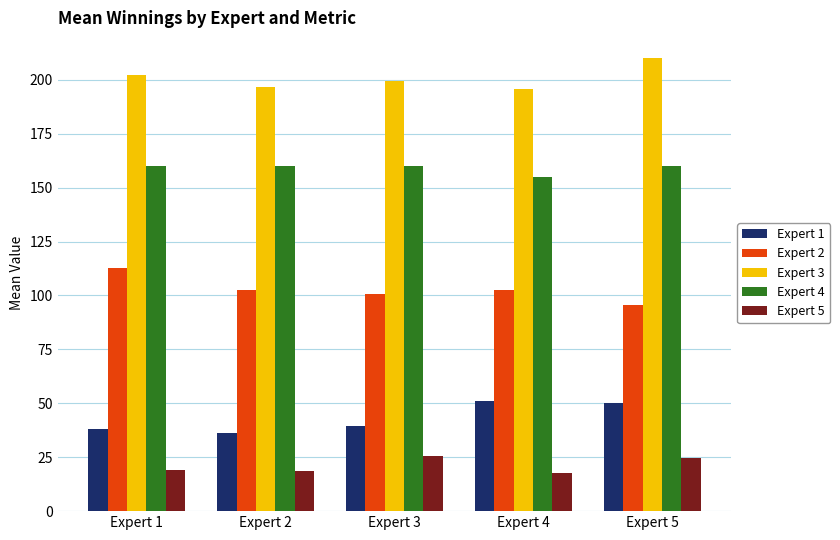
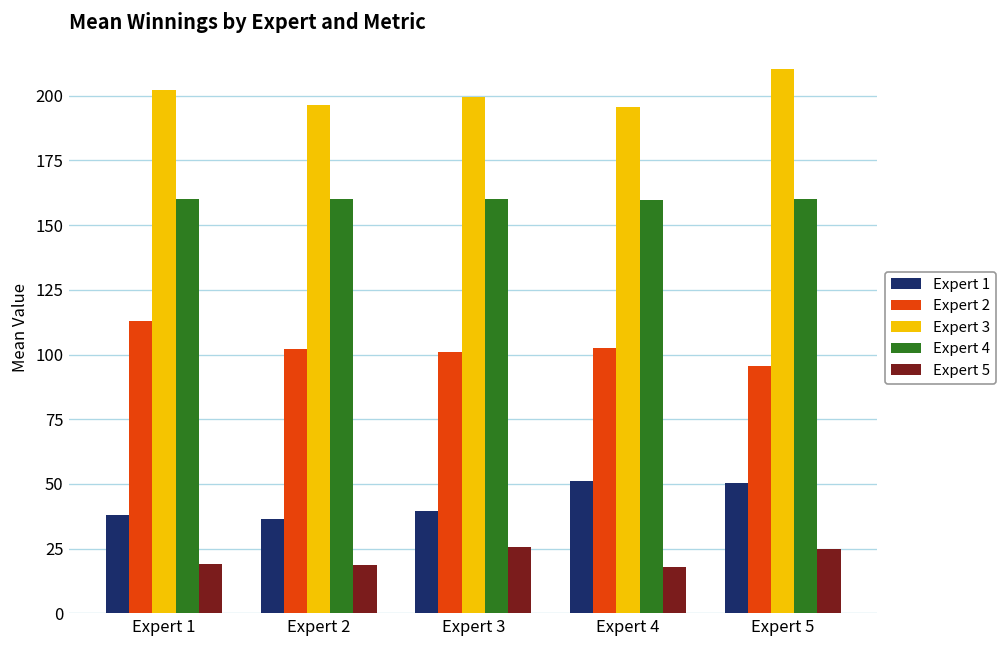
  {
    "Expert 1": {
      "Expert 1": 38,
      "Expert 2": 36,
      "Expert 3": 39,
      "Expert 4": 51,
      "Expert 5": 50
    },
    "Expert 2": {
      "Expert 1": 113,
      "Expert 2": 102,
      "Expert 3": 101,
      "Expert 4": 103,
      "Expert 5": 95
    },
    "Expert 3": {
      "Expert 1": 202,
      "Expert 2": 197,
      "Expert 3": 199,
      "Expert 4": 196,
      "Expert 5": 210
    },
    "Expert 4": {
      "Expert 1": 160,
      "Expert 2": 160,
      "Expert 3": 160,
-     "Expert 4": 155,
+     "Expert 4": 160,
      "Expert 5": 160
    },
    "Expert 5": {
      "Expert 1": 19,
      "Expert 2": 19,
      "Expert 3": 25,
      "Expert 4": 18,
      "Expert 5": 25
    }
  }
